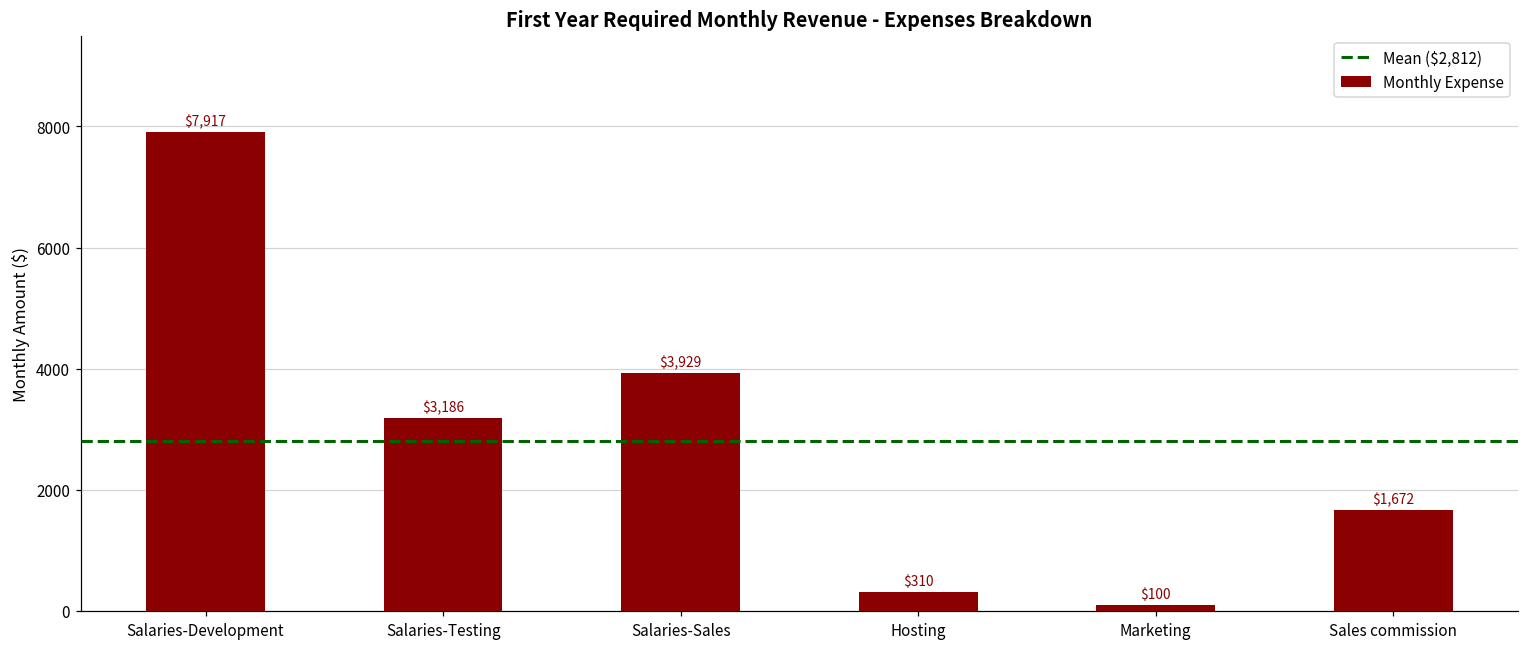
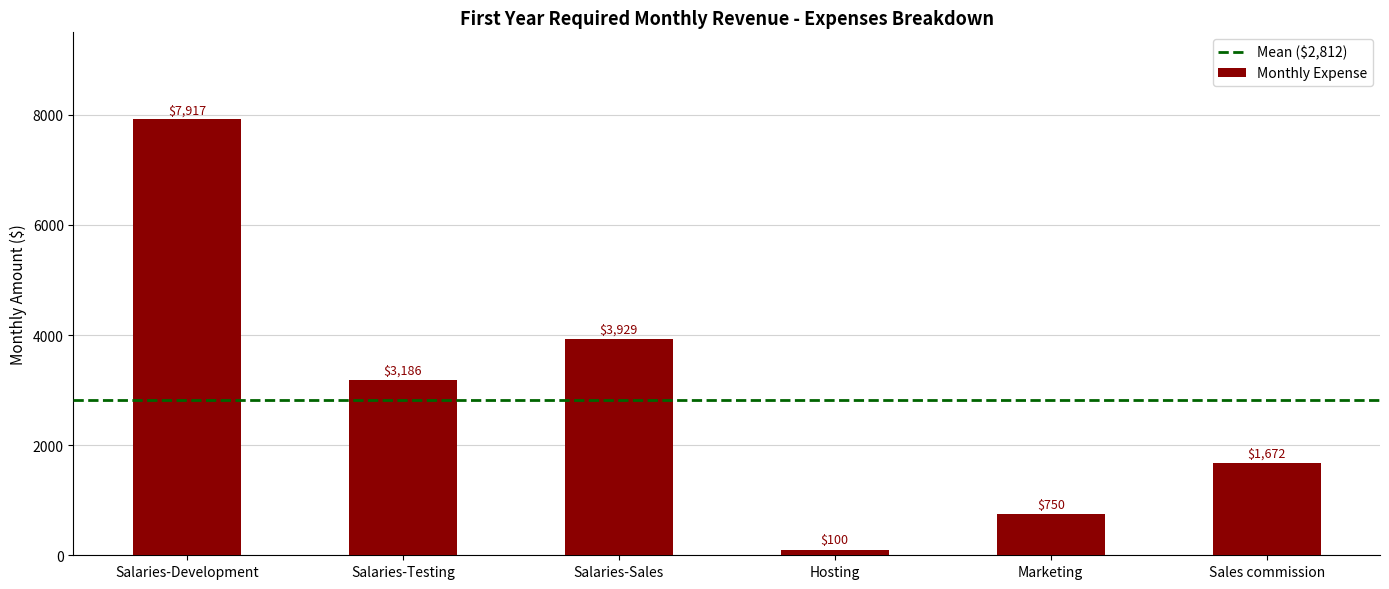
  {
    "Salaries-Development": "$7,917",
    "Salaries-Testing": "$3,186",
    "Salaries-Sales": "$3,929",
-   "Hosting": "$310",
-   "Marketing": "$100",
+   "Hosting": "$100",
+   "Marketing": "$750",
    "Sales commission": "$1,672"
  }
